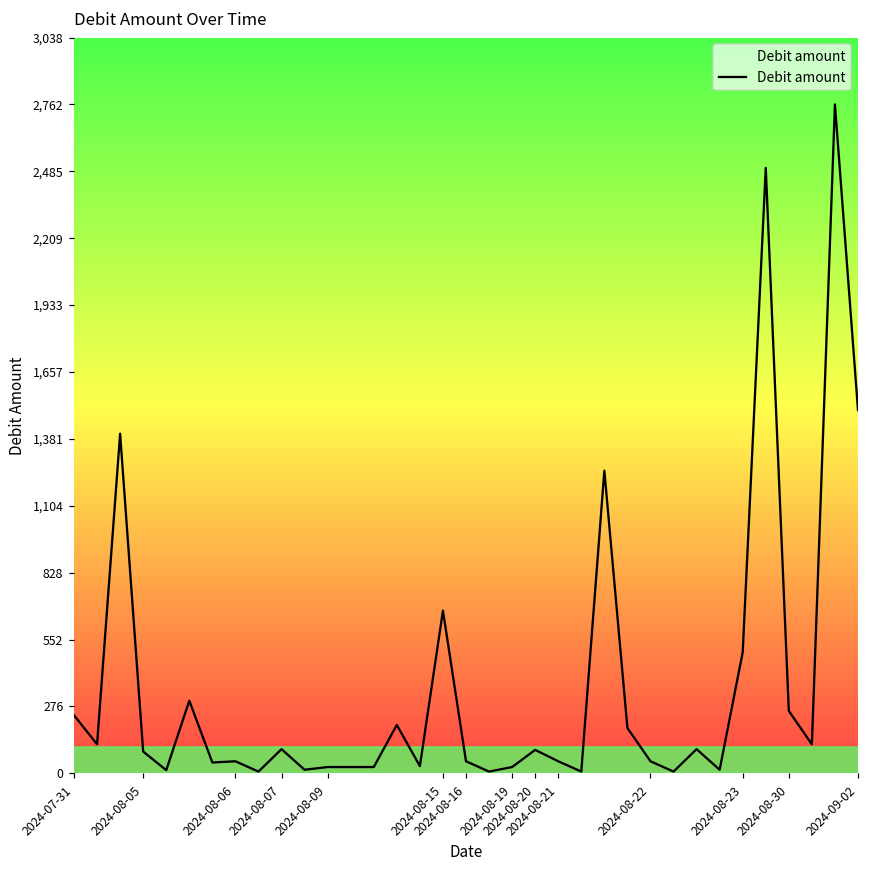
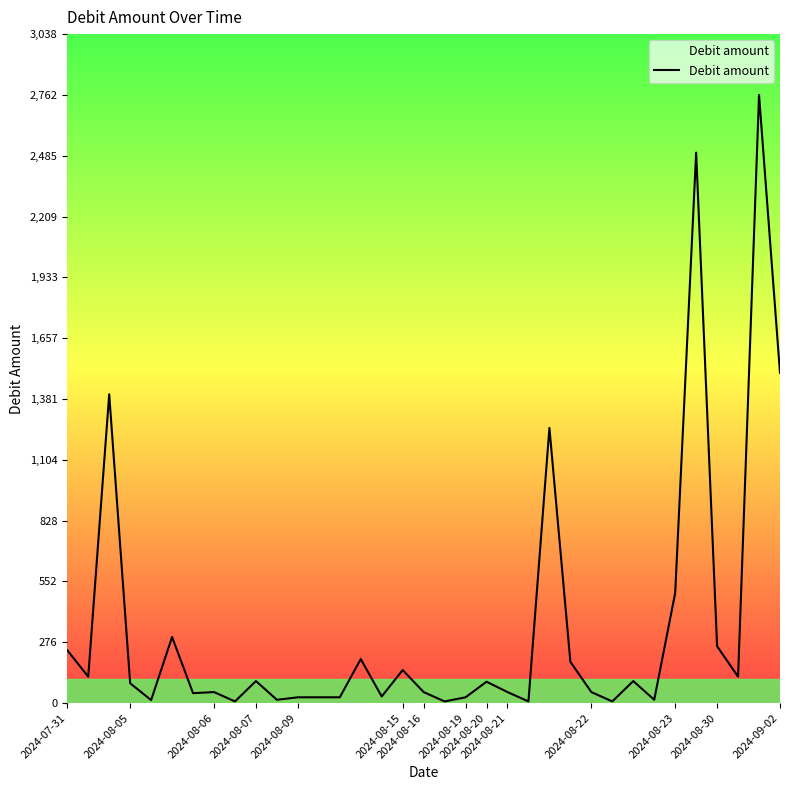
  {
-   "2024-08-15": "670",
+   "2024-08-15": "150",
    "2024-09-02": "1,500"
  }
